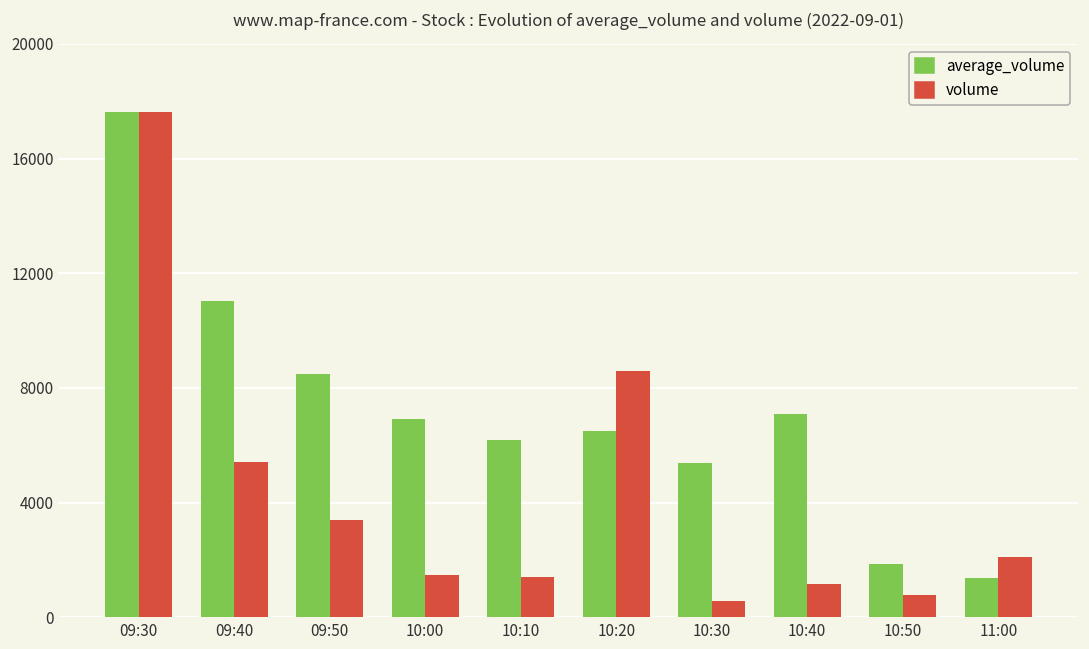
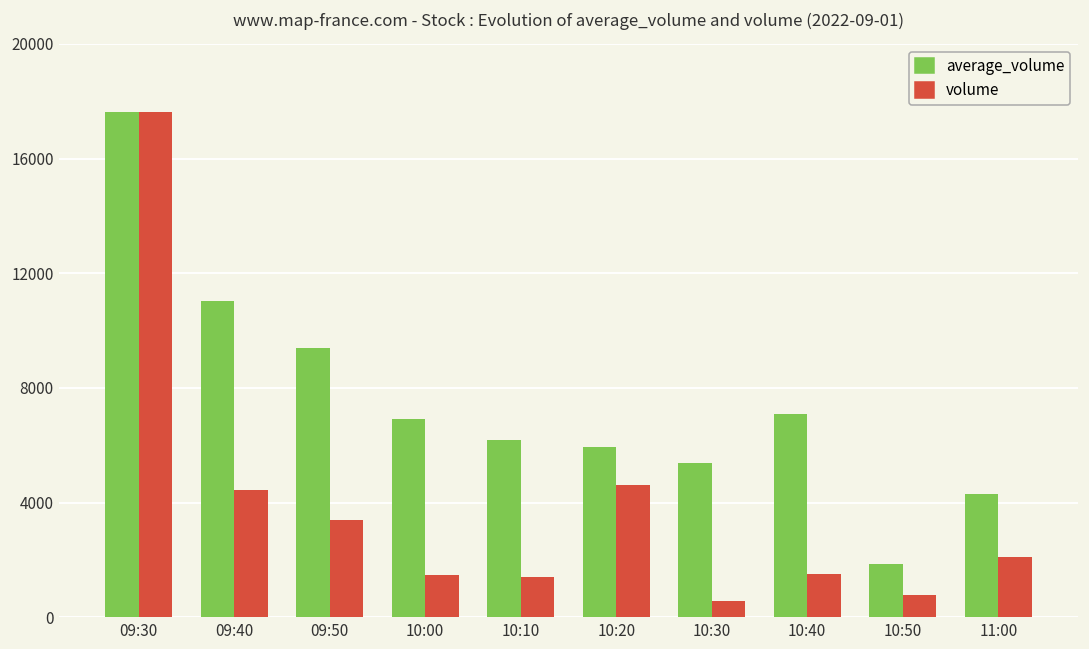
  {
    "average_volume": {
      "09:30": 17600,
      "09:40": 11000,
-     "09:50": 8500,
+     "09:50": 9400,
      "10:00": 6900,
      "10:10": 6200,
-     "10:20": 6500,
+     "10:20": 5900,
      "10:30": 5400,
      "10:40": 7100,
      "10:50": 1900,
-     "11:00": 1400
+     "11:00": 4300
    },
    "volume": {
      "09:30": 17600,
-     "09:40": 5400,
+     "09:40": 4400,
      "09:50": 3400,
      "10:00": 1500,
      "10:10": 1400,
-     "10:20": 8600,
+     "10:20": 4600,
      "10:30": 600,
-     "10:40": 1200,
+     "10:40": 1500,
      "10:50": 800,
      "11:00": 2100
    }
  }
